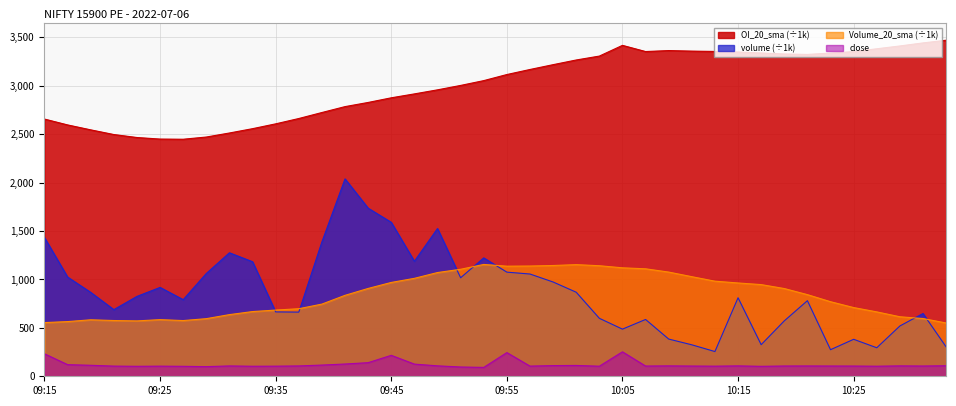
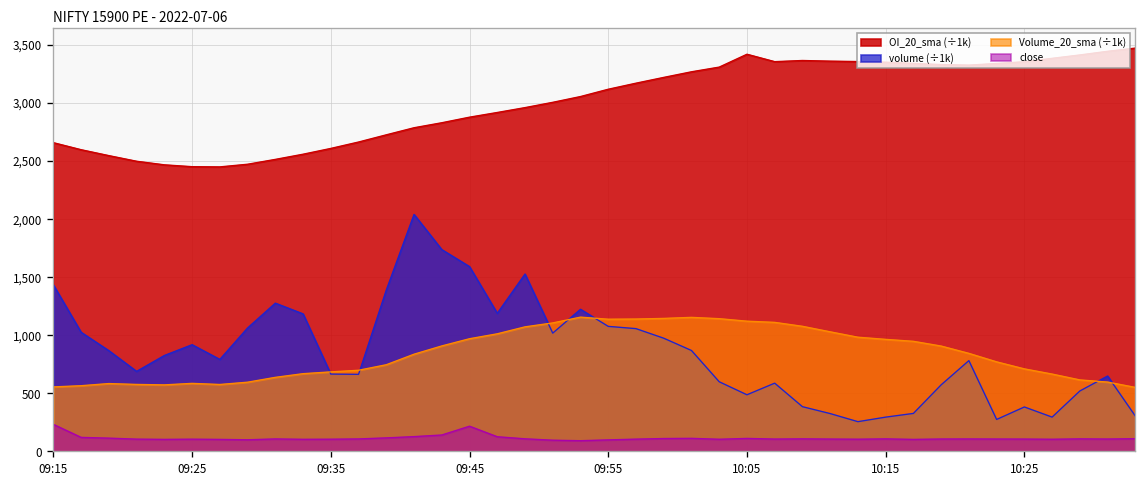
  {
    "OI_20_sma (÷1k)": {
      "09:15": "2,700",
      "09:25": "2,400",
      "09:35": "2,600",
      "09:45": "2,900",
      "09:55": "3,100",
      "10:05": "3,400"
    },
    "volume (÷1k)": {
      "09:15": "1,400",
      "09:25": "900",
      "09:45": "1,600",
      "09:55": "1,100",
      "10:05": "500",
-     "10:15": "800",
+     "10:15": "300",
      "10:25": "400"
    },
    "Volume_20_sma (÷1k)": {
      "09:15": "600",
      "09:25": "600",
      "09:45": "1,000",
      "09:55": "1,100",
      "10:05": "1,100",
      "10:15": "1,000",
      "10:25": "700"
    },
    "close": {
      "09:15": "200",
      "09:25": "100",
      "09:35": "100",
      "09:45": "200",
-     "09:55": "200",
-     "10:05": "300",
+     "09:55": "100",
+     "10:05": "100",
      "10:15": "100",
      "10:25": "100"
    }
  }
